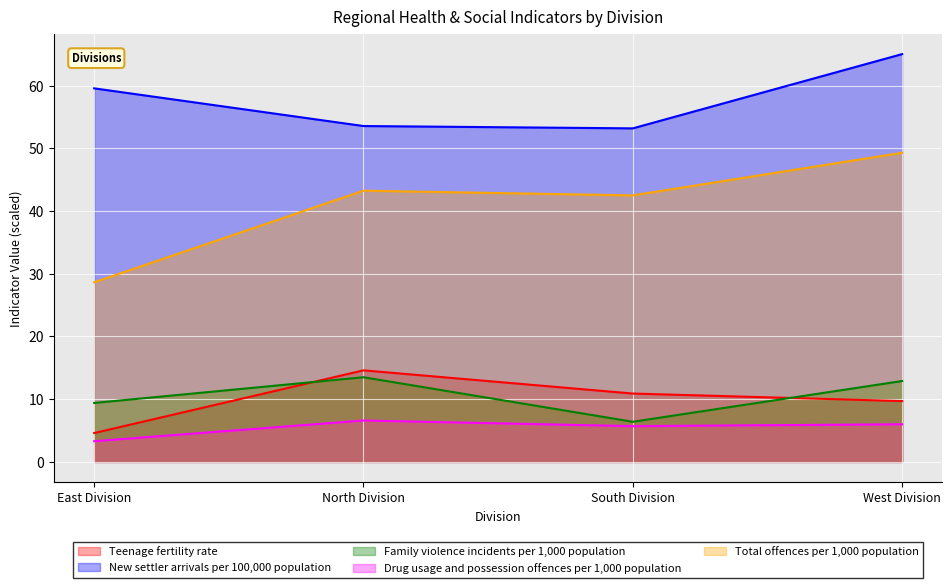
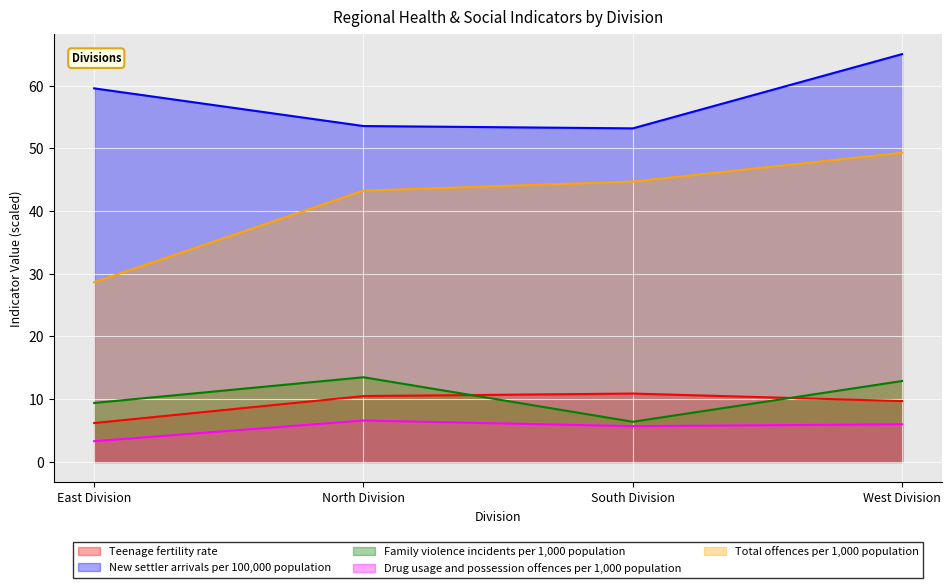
  {
    "Teenage fertility rate": {
-     "East Division": 5,
-     "North Division": 15,
+     "East Division": 6,
+     "North Division": 11,
      "South Division": 11,
      "West Division": 10
    },
    "New settler arrivals per 100,000 population": {
      "East Division": 60,
      "North Division": 54,
      "South Division": 53,
      "West Division": 65
    },
    "Family violence incidents per 1,000 population": {
      "East Division": 9,
      "North Division": 14,
      "South Division": 6,
      "West Division": 13
    },
    "Drug usage and possession offences per 1,000 population": {
      "East Division": 3,
      "North Division": 7,
      "South Division": 6,
      "West Division": 6
    },
    "Total offences per 1,000 population": {
      "East Division": 29,
      "North Division": 43,
-     "South Division": 43,
+     "South Division": 45,
      "West Division": 49
    }
  }
